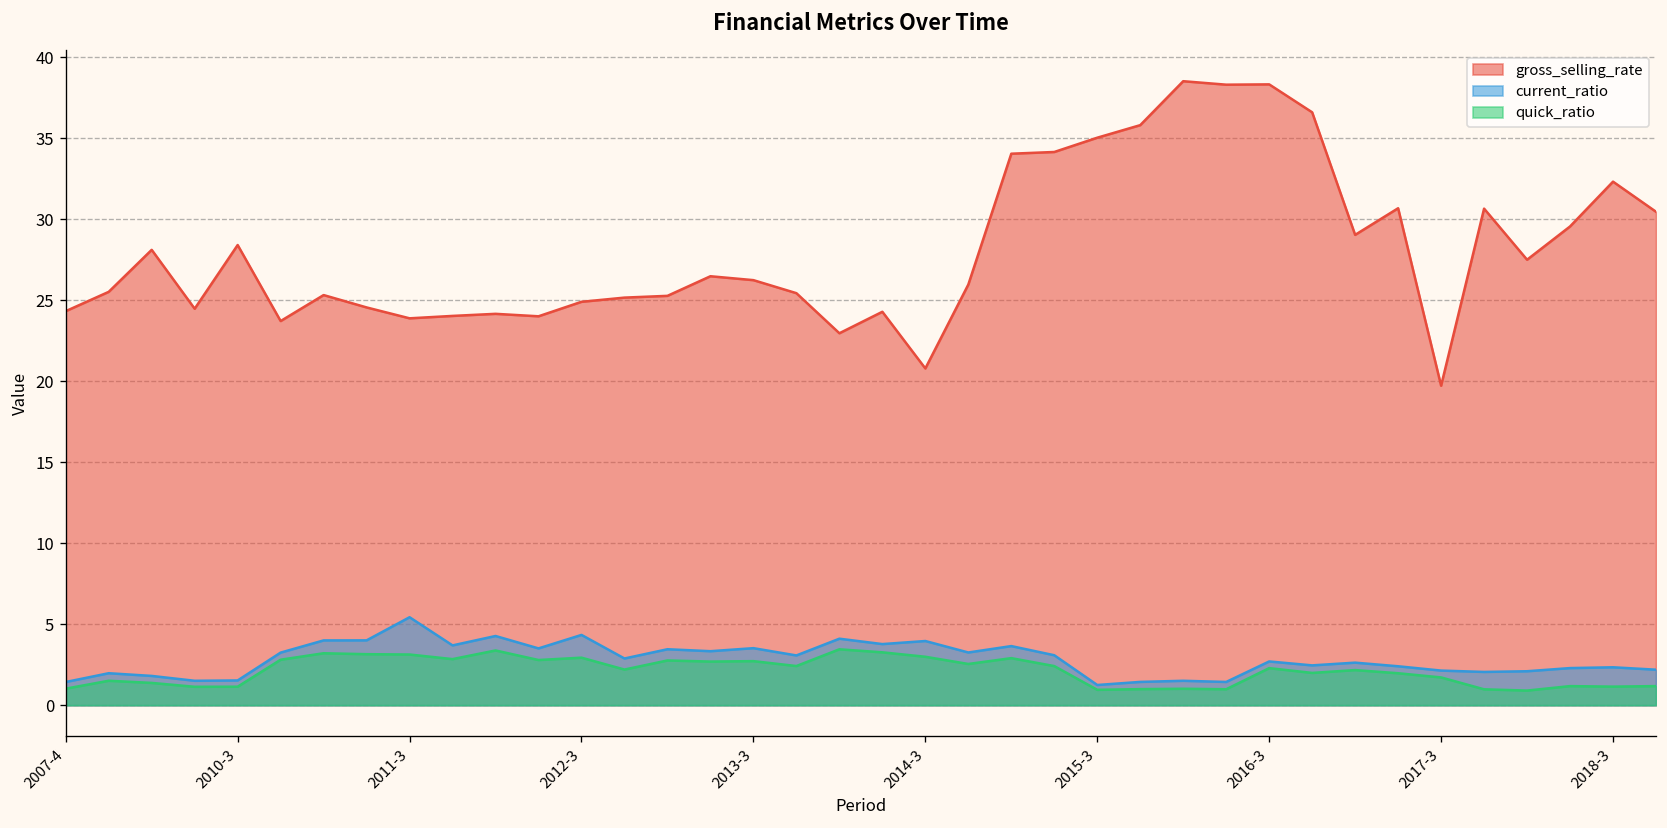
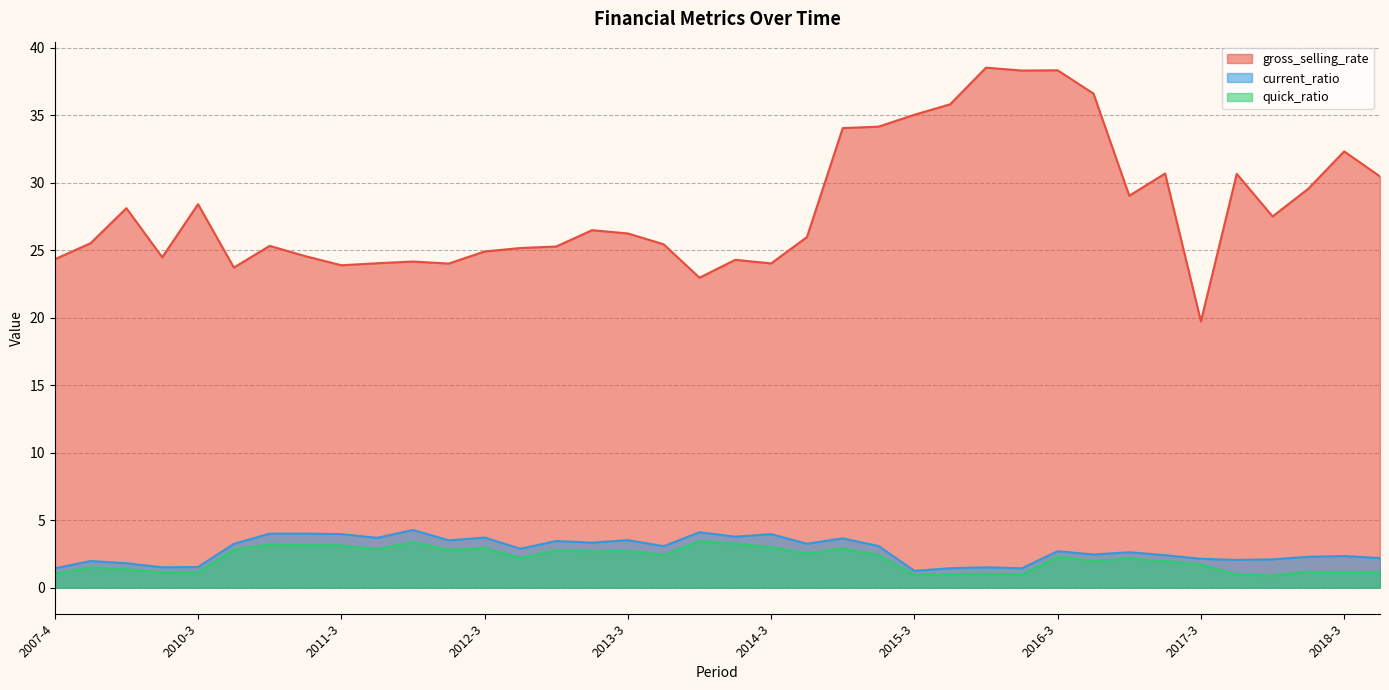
  {
    "gross_selling_rate": {
      "2007-4": 24.3,
      "2010-3": 28.4,
      "2011-3": 23.9,
      "2012-3": 24.9,
      "2013-3": 26.2,
-     "2014-3": 20.8,
+     "2014-3": 24.0,
      "2015-3": 35.0,
      "2016-3": 38.3,
      "2017-3": 19.7,
      "2018-3": 32.3
    },
    "current_ratio": {
      "2007-4": 1.4,
      "2010-3": 1.5,
-     "2011-3": 5.4,
-     "2012-3": 4.3,
+     "2011-3": 4.0,
+     "2012-3": 3.7,
      "2013-3": 3.5,
      "2014-3": 4.0,
      "2015-3": 1.2,
      "2016-3": 2.7,
      "2017-3": 2.1,
      "2018-3": 2.3
    },
    "quick_ratio": {
      "2007-4": 1.0,
      "2010-3": 1.1,
      "2011-3": 3.1,
      "2012-3": 2.9,
      "2013-3": 2.7,
      "2014-3": 3.0,
      "2015-3": 1.0,
      "2016-3": 2.3,
      "2017-3": 1.7,
      "2018-3": 1.1
    }
  }
